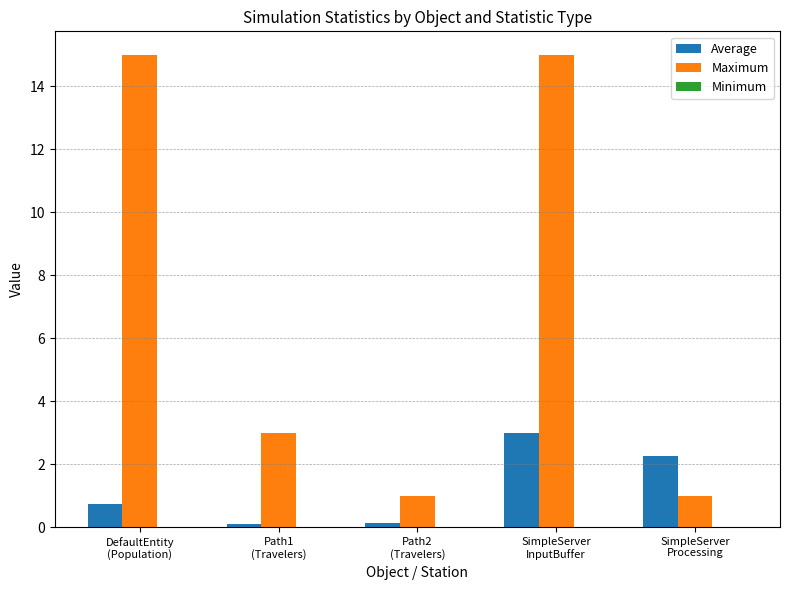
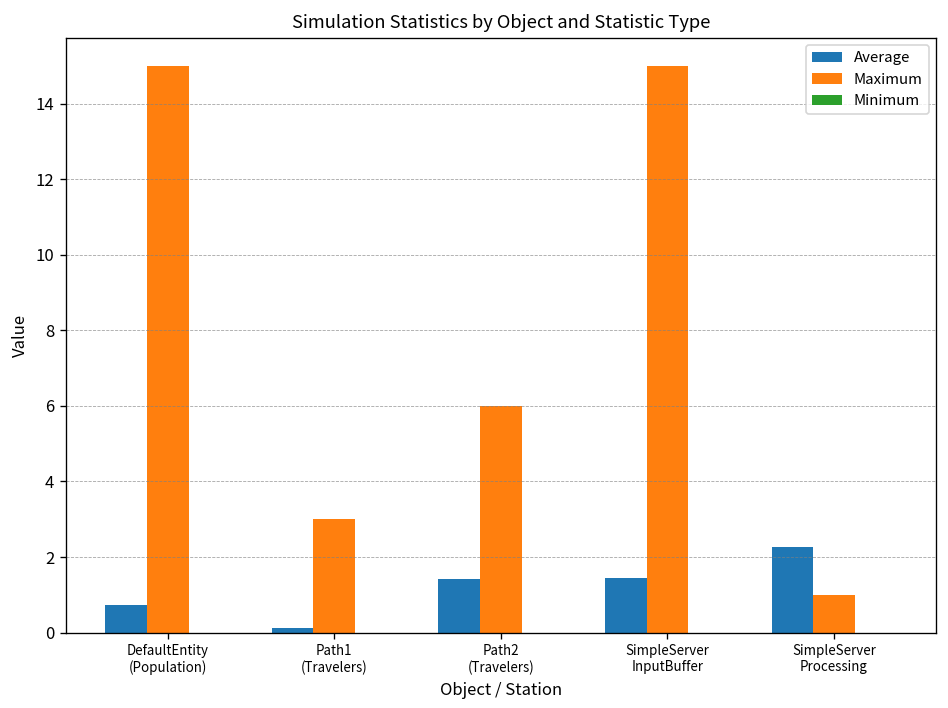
  {
    "Average": {
      "DefaultEntity (Population)": 0.7,
      "Path1 (Travelers)": 0.1,
-     "Path2 (Travelers)": 0.1,
-     "SimpleServer InputBuffer": 3.0,
+     "Path2 (Travelers)": 1.4,
+     "SimpleServer InputBuffer": 1.4,
      "SimpleServer Processing": 2.3
    },
    "Maximum": {
      "DefaultEntity (Population)": 15,
      "Path1 (Travelers)": 3,
-     "Path2 (Travelers)": 1,
+     "Path2 (Travelers)": 6,
      "SimpleServer InputBuffer": 15,
      "SimpleServer Processing": 1
    },
    "Minimum": {
      "DefaultEntity (Population)": 0.0,
      "Path1 (Travelers)": 0.0,
      "Path2 (Travelers)": 0.0,
      "SimpleServer InputBuffer": 0.0,
      "SimpleServer Processing": 0.0
    }
  }
